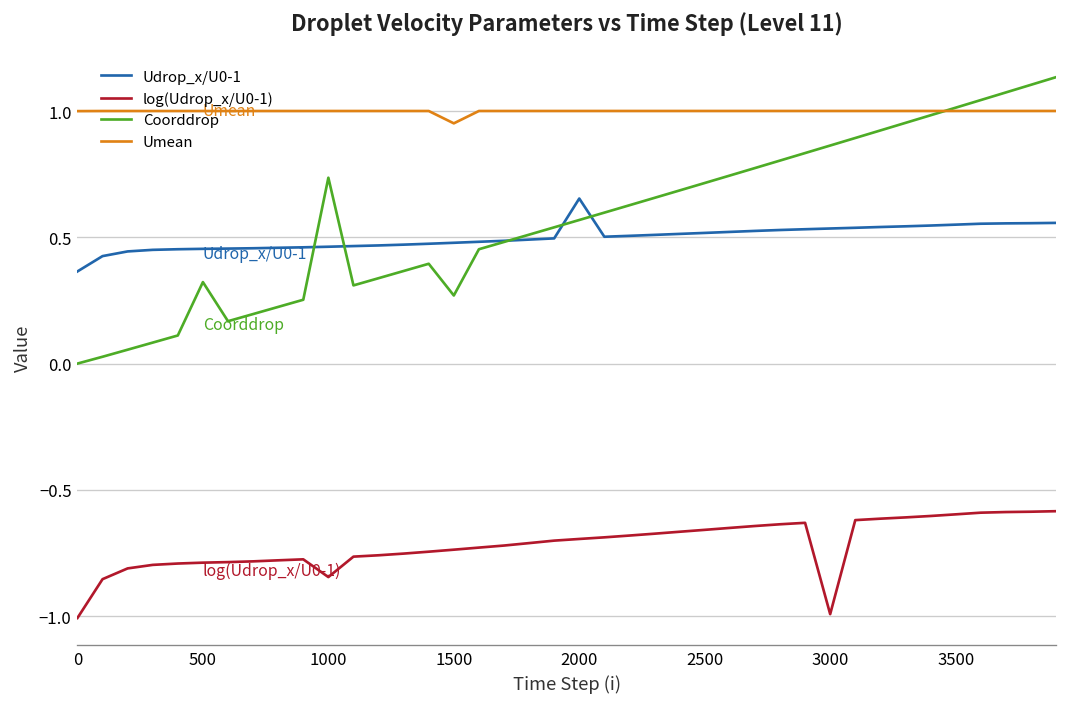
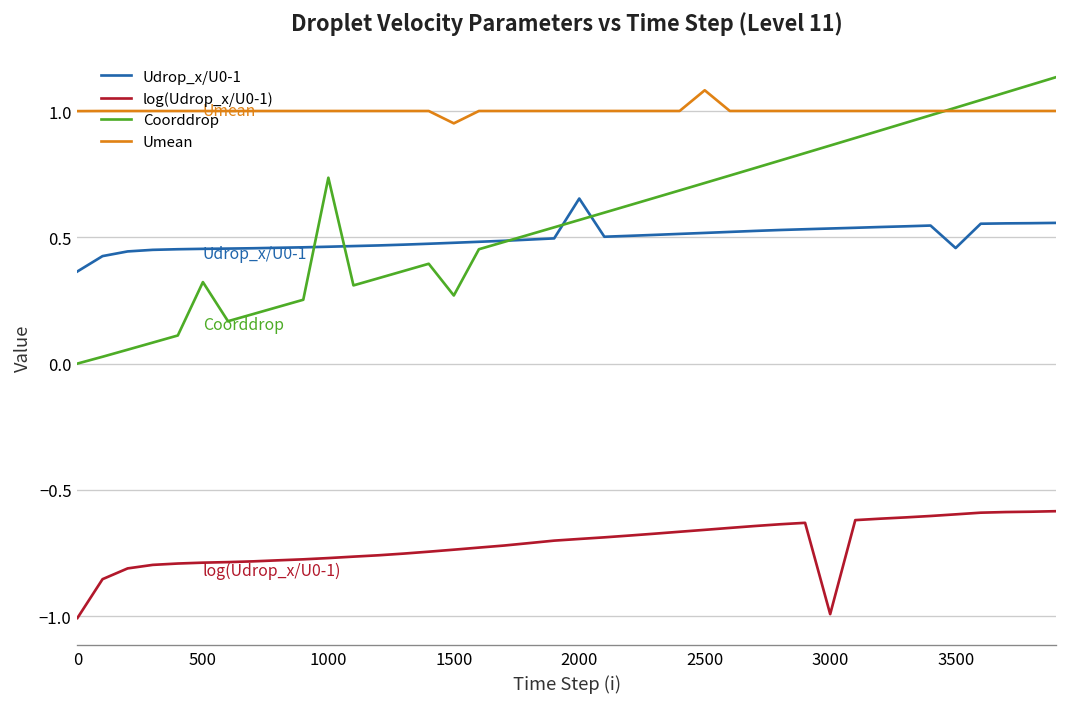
  {
    "Udrop_x/U0-1": {
      "0": 0.37,
      "1000": 0.46,
      "1500": 0.48,
      "2000": 0.65,
      "2500": 0.52,
      "3000": 0.54,
-     "3500": 0.55
+     "3500": 0.46
    },
    "log(Udrop_x/U0-1)": {
      "0": -1.01,
-     "1000": -0.85,
+     "1000": -0.77,
      "1500": -0.74,
      "2000": -0.69,
      "2500": -0.66,
      "3000": -0.99,
      "3500": -0.60
    },
    "Coorddrop": {
      "0": 0.00,
      "500": 0.32,
      "1000": 0.74,
      "1500": 0.27,
      "2000": 0.57,
      "2500": 0.72,
      "3000": 0.86,
      "3500": 1.01
    },
    "Umean": {
      "0": 1.00,
      "500": 1.00,
      "1000": 1.00,
      "1500": 0.95,
      "2000": 1.00,
-     "2500": 1.00,
+     "2500": 1.08,
      "3000": 1.00,
      "3500": 1.00
    }
  }
